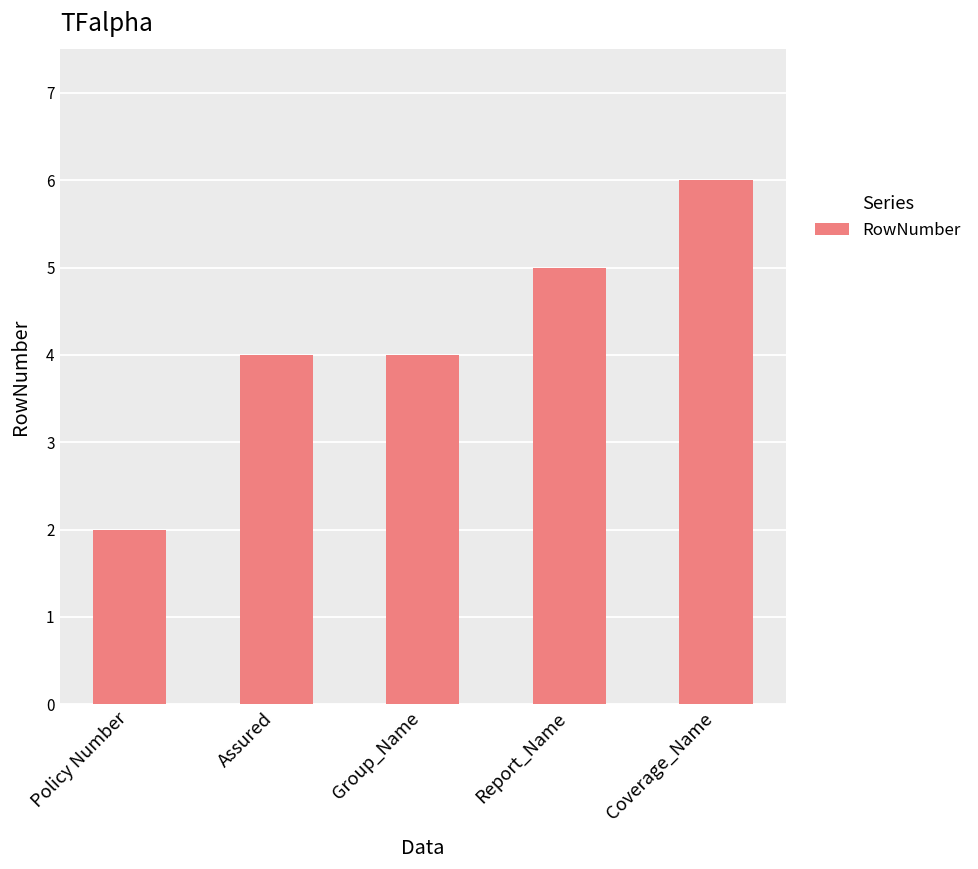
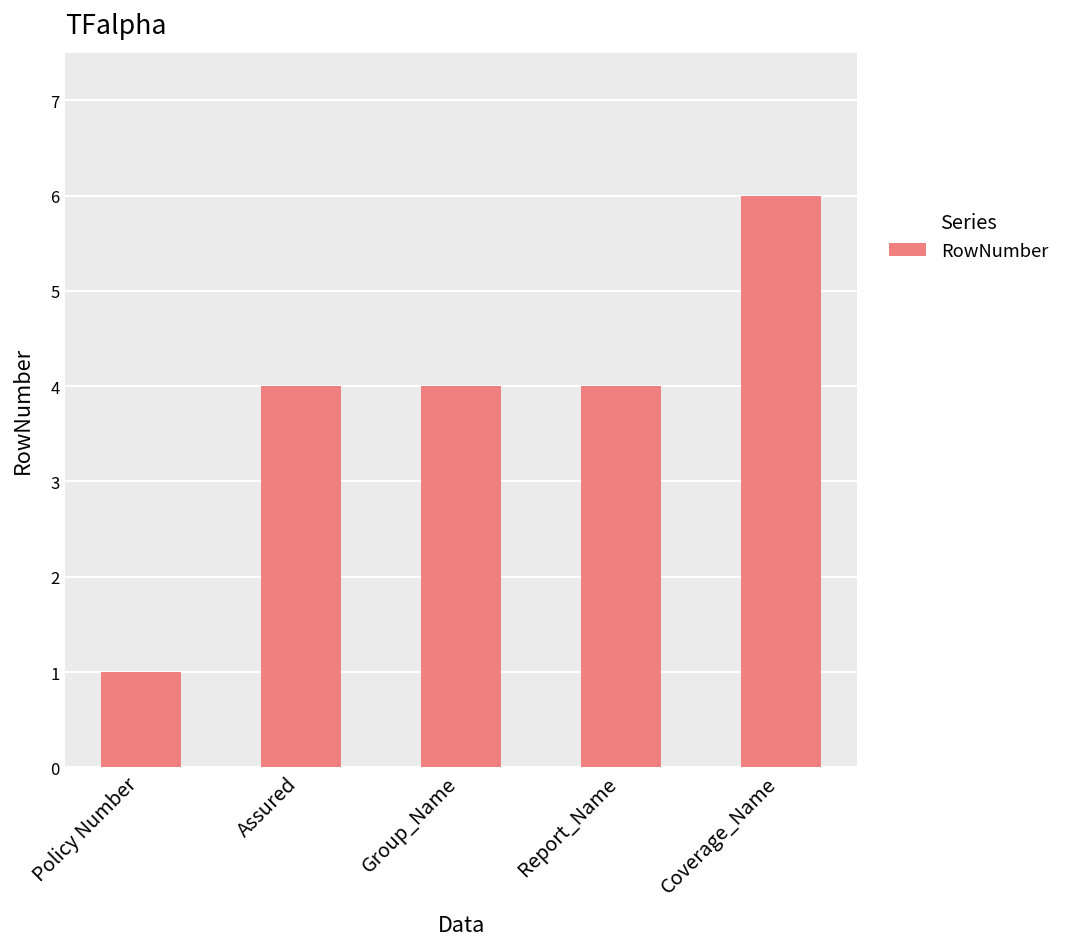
  {
-   "Policy Number": 2,
+   "Policy Number": 1,
    "Assured": 4,
    "Group_Name": 4,
-   "Report_Name": 5,
+   "Report_Name": 4,
    "Coverage_Name": 6
  }
